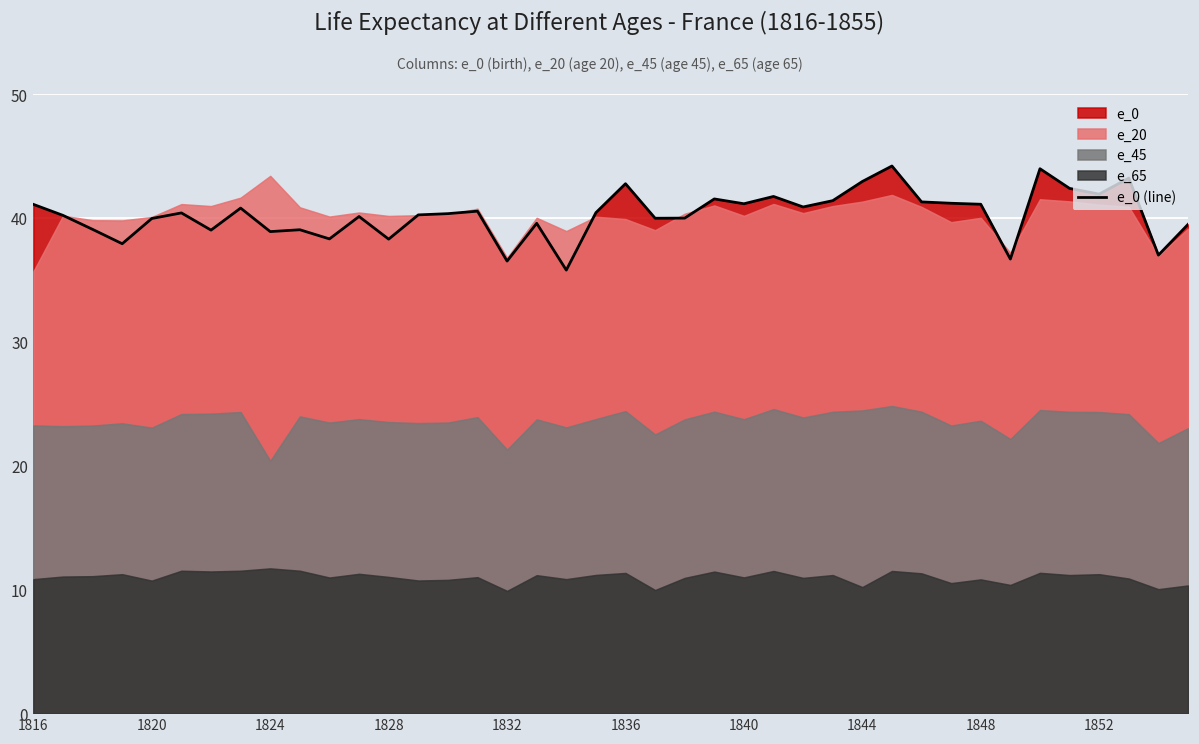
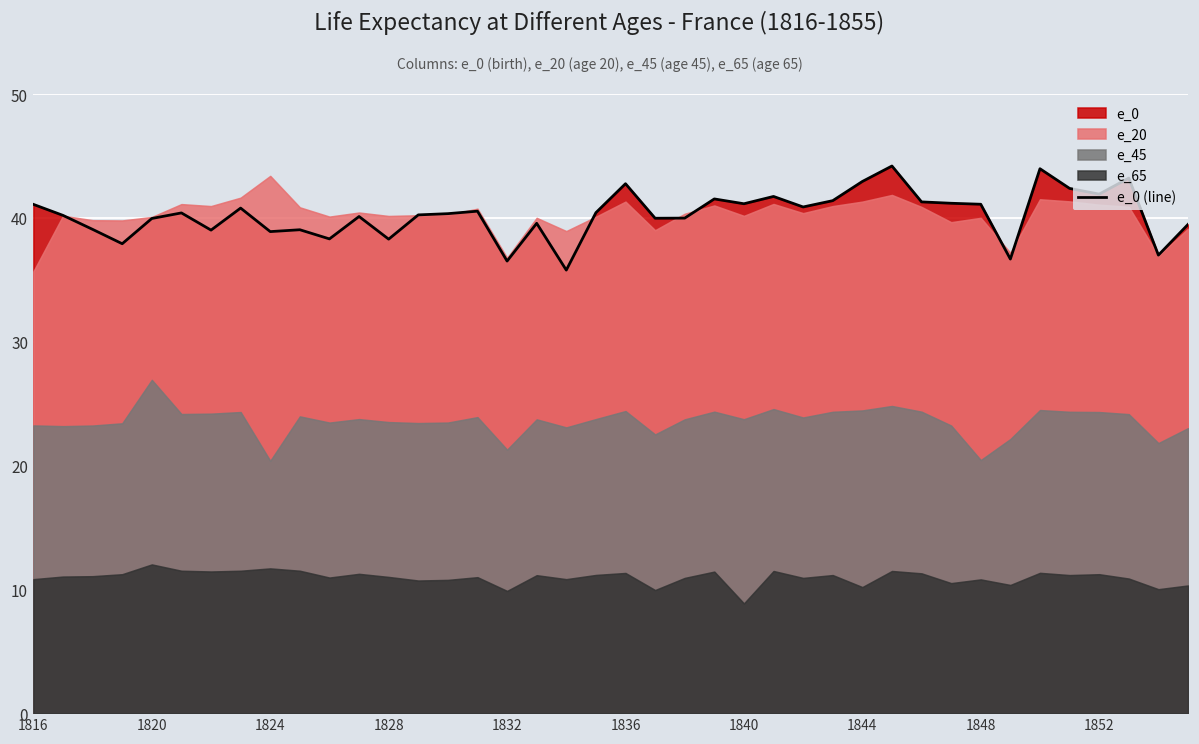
  {
    "e_0": {
      "1816": 41.1,
      "1824": 38.9,
      "1828": 38.3,
      "1832": 36.5,
      "1836": 42.8,
      "1840": 41.2,
      "1844": 43.0,
      "1848": 41.1
    },
    "e_20": {
      "1816": 35.7,
      "1824": 43.4,
      "1828": 40.2,
      "1832": 36.8,
-     "1836": 39.9,
+     "1836": 41.3,
      "1840": 40.2,
      "1844": 41.3,
      "1848": 40.0
    },
    "e_45": {
      "1816": 23.3,
-     "1820": 23.1,
+     "1820": 26.9,
      "1824": 20.4,
      "1828": 23.5,
      "1832": 21.3,
      "1836": 24.4,
      "1840": 23.8,
      "1844": 24.5,
-     "1848": 23.6,
+     "1848": 20.5,
      "1852": 24.3
    },
    "e_65": {
      "1816": 10.8,
-     "1820": 10.7,
+     "1820": 12.0,
      "1824": 11.7,
      "1828": 11.0,
      "1832": 9.9,
      "1836": 11.3,
-     "1840": 11.0,
+     "1840": 8.9,
      "1844": 10.2,
      "1848": 10.8,
      "1852": 11.2
    }
  }
